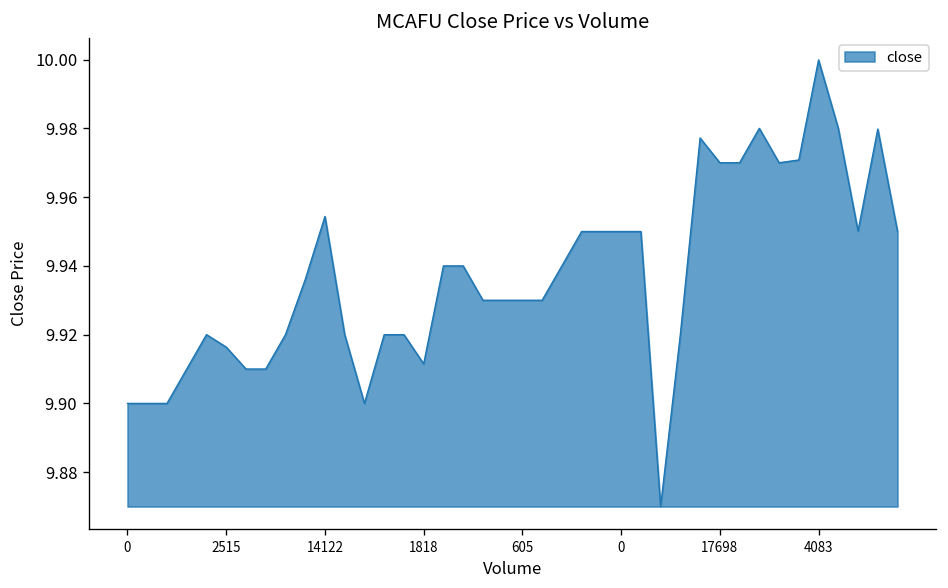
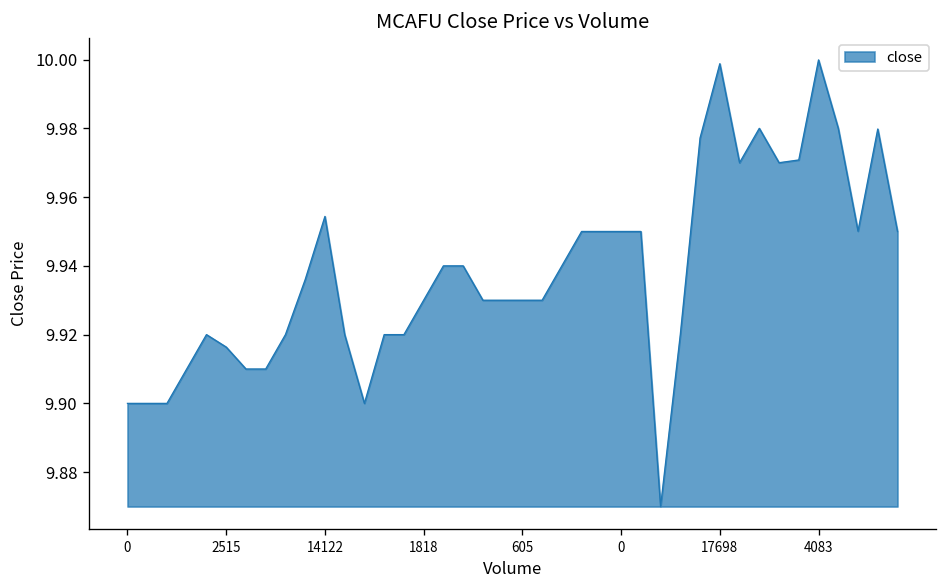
  {
    "2515": 9.916,
    "14122": 9.954,
-   "1818": 9.911,
+   "1818": 9.930,
    "605": 9.930,
-   "17698": 9.970,
+   "17698": 9.999,
    "4083": 10.000
  }
